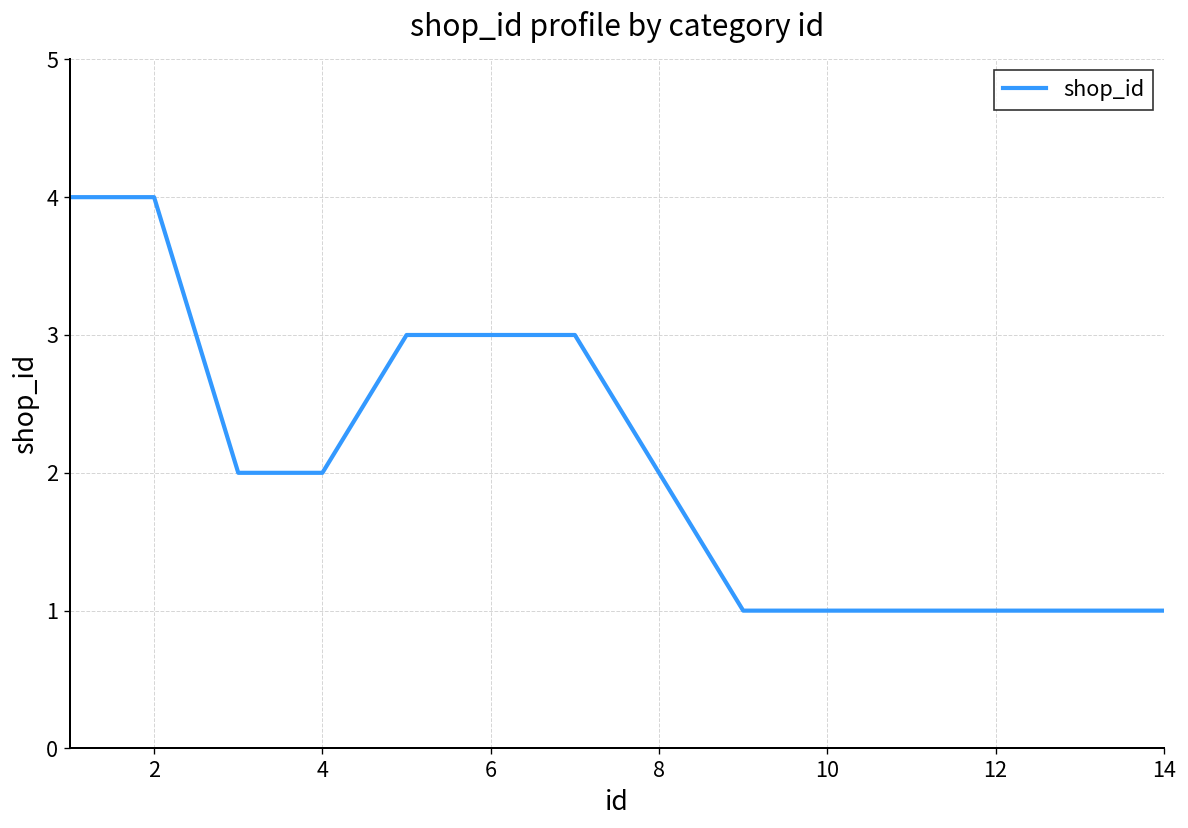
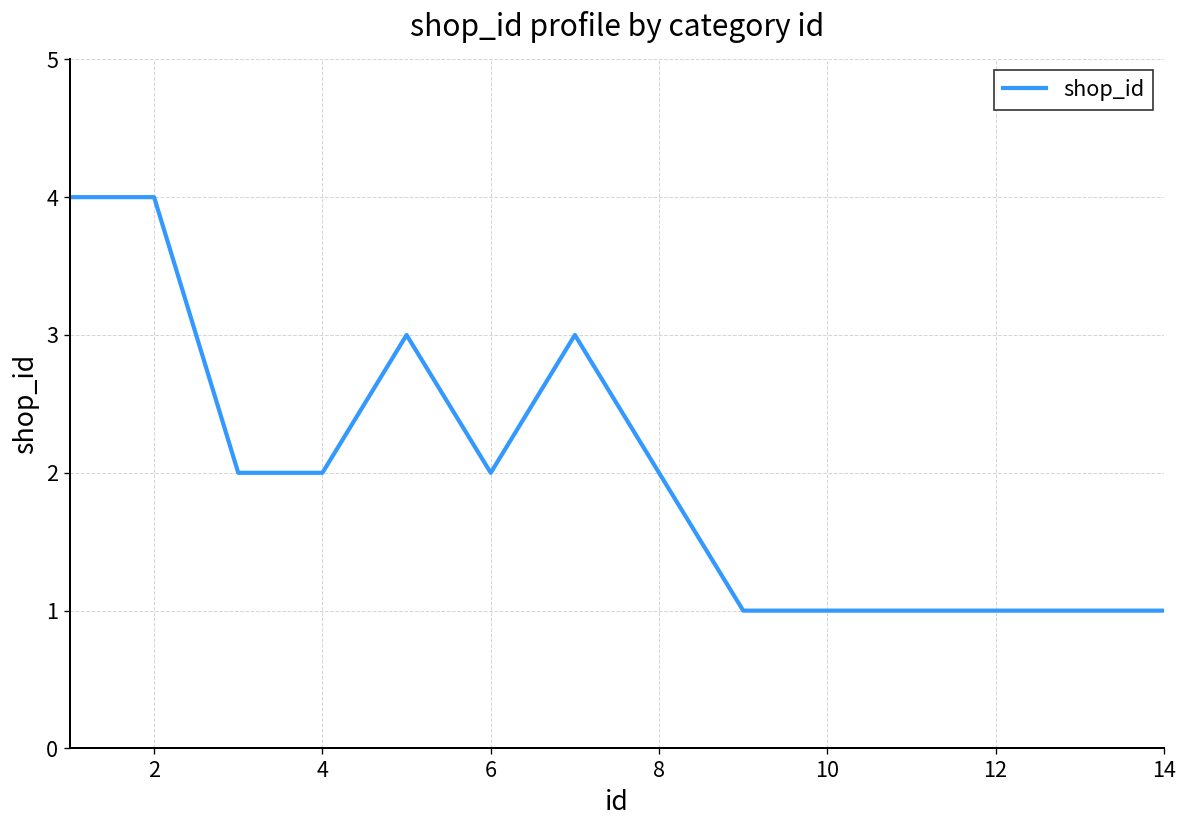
  {
    "2": 4,
    "4": 2,
-   "6": 3,
+   "6": 2,
    "8": 2,
    "10": 1,
    "12": 1,
    "14": 1
  }
